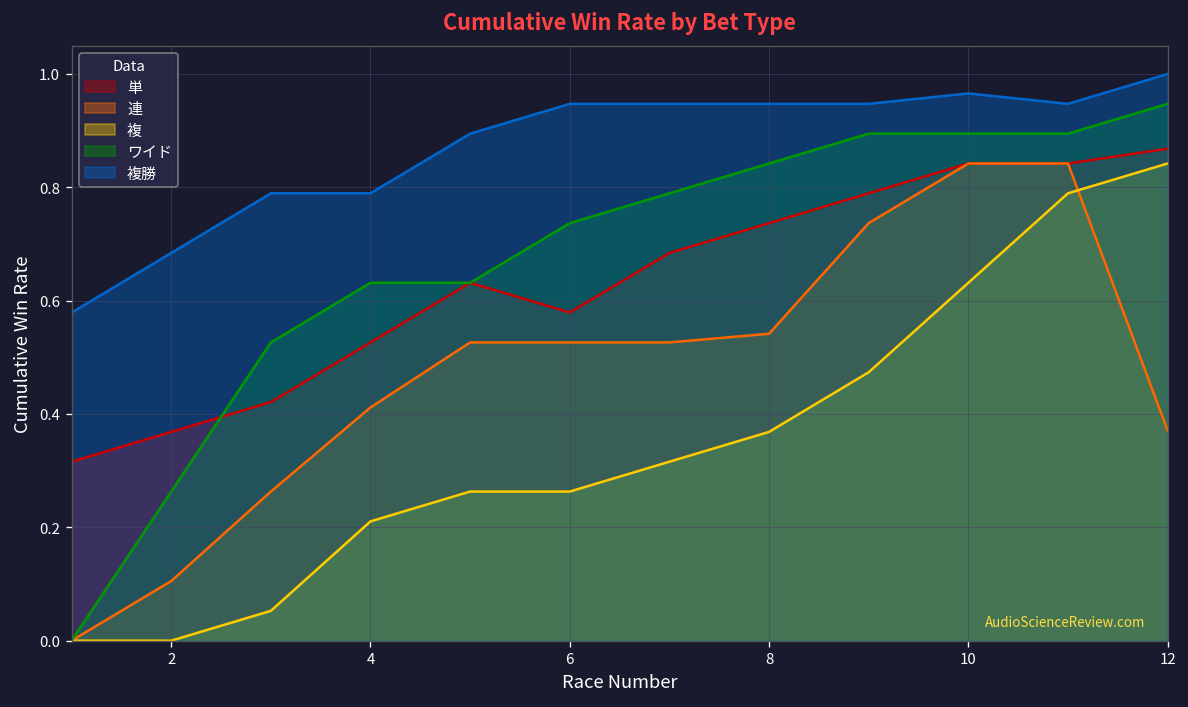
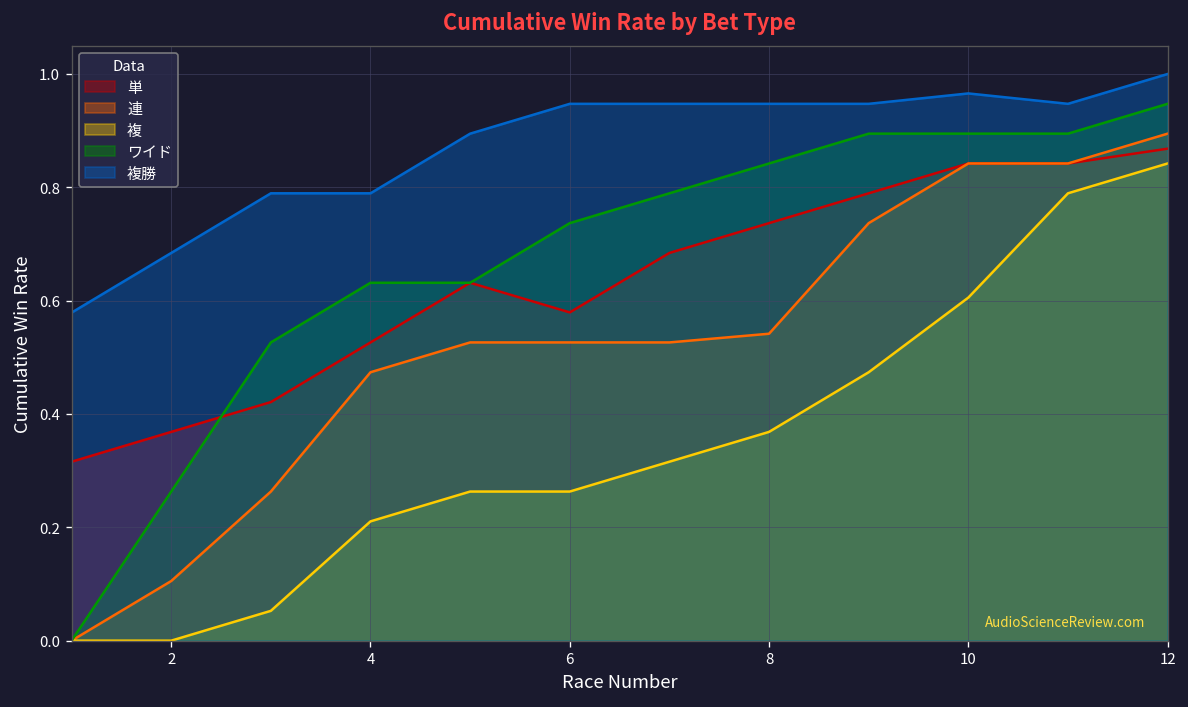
  {
    "単": {
      "2": 0.37,
      "4": 0.53,
      "6": 0.58,
      "8": 0.74,
      "12": 0.87
    },
    "連": {
      "2": 0.11,
-     "4": 0.41,
+     "4": 0.47,
      "6": 0.53,
      "8": 0.54,
-     "12": 0.37
+     "12": 0.89
    },
    "複": {
      "2": 0.00,
      "4": 0.21,
      "6": 0.26,
      "8": 0.37,
-     "10": 0.63,
+     "10": 0.61,
      "12": 0.84
    },
    "ワイド": {
      "2": 0.26,
      "4": 0.63,
      "6": 0.74,
      "8": 0.84,
      "10": 0.89,
      "12": 0.95
    },
    "複勝": {
      "2": 0.68,
      "4": 0.79,
      "6": 0.95,
      "8": 0.95,
      "10": 0.97,
      "12": 1.00
    }
  }
